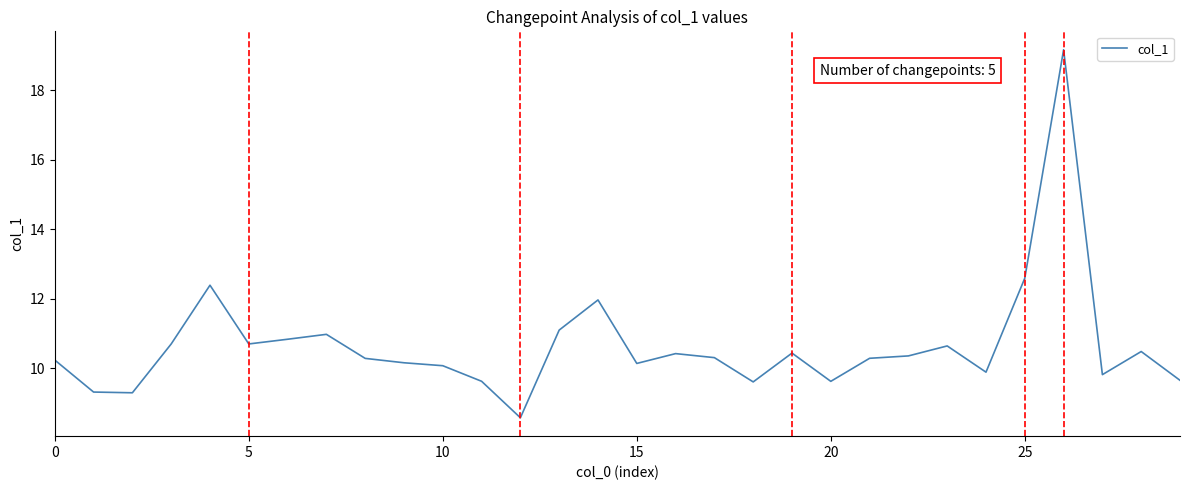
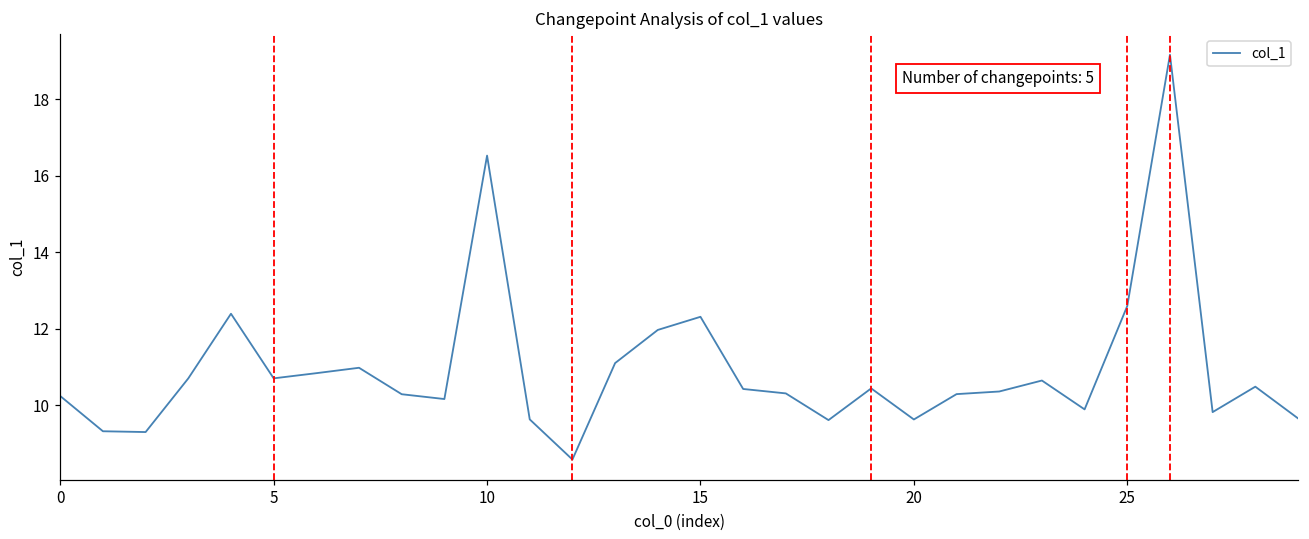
  {
    "0": 10.2,
    "5": 10.7,
-   "10": 10.1,
-   "15": 10.1,
+   "10": 16.5,
+   "15": 12.3,
    "20": 9.6,
    "25": 12.6
  }
